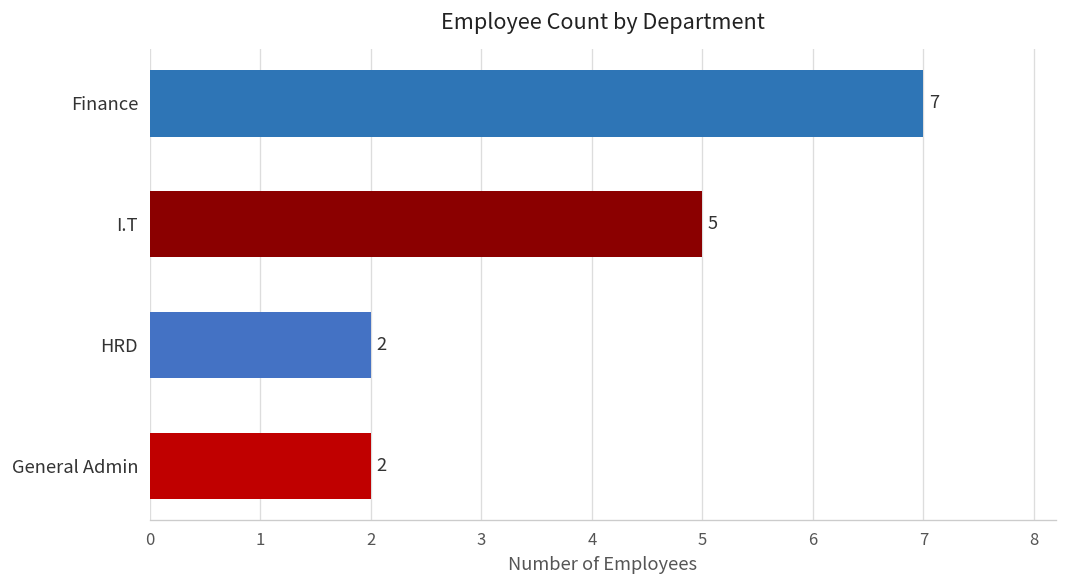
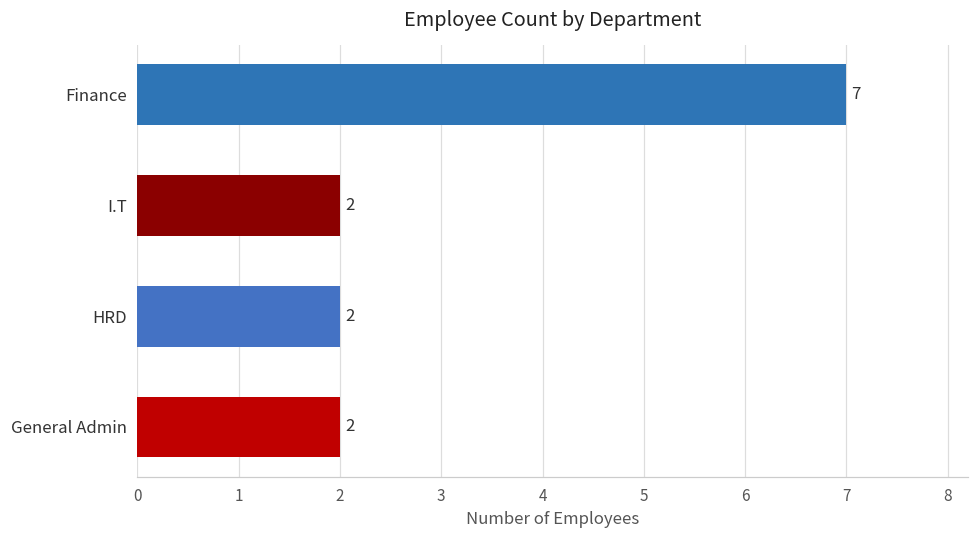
  {
    "Finance": 7,
-   "I.T": 5,
+   "I.T": 2,
    "HRD": 2,
    "General Admin": 2
  }
